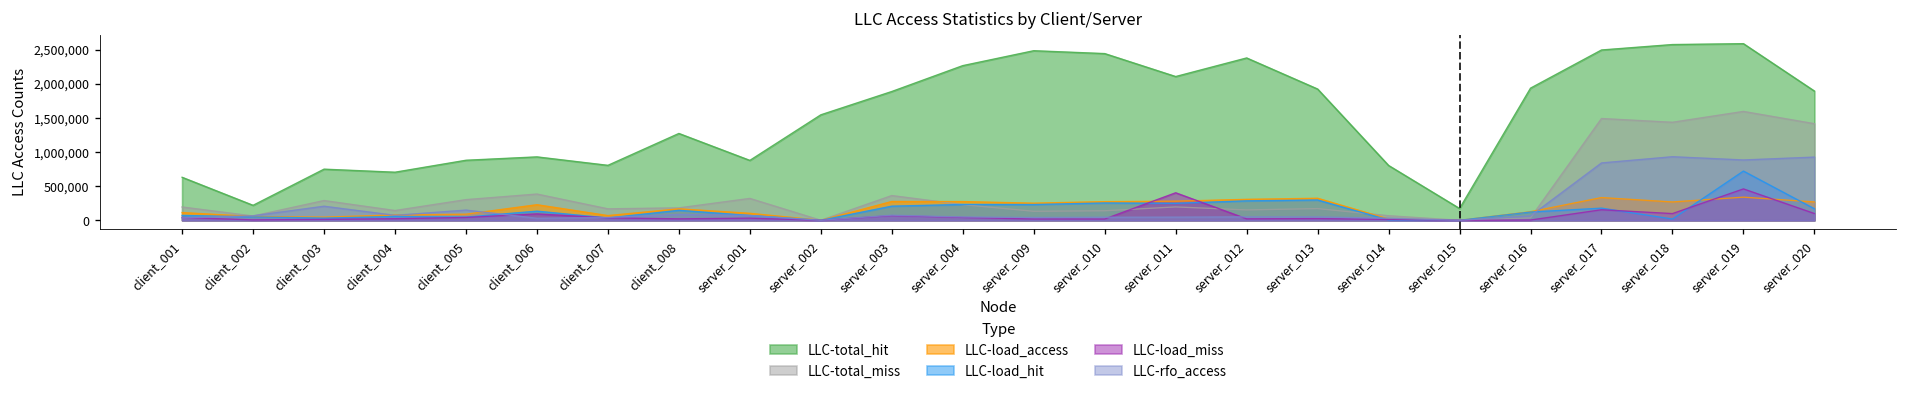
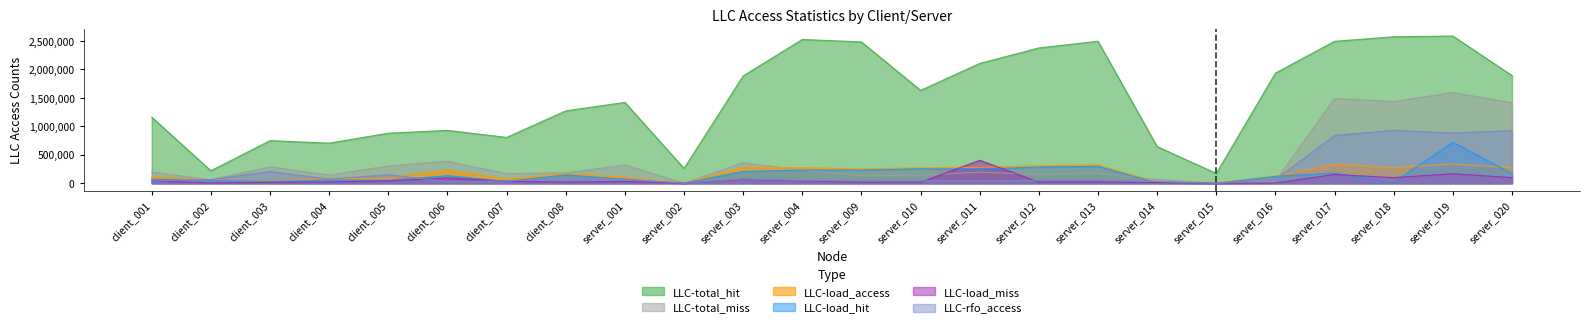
  {
    "LLC-total_hit": {
-     "client_001": "600,000",
+     "client_001": "1,200,000",
      "client_002": "200,000",
      "client_003": "700,000",
      "client_004": "700,000",
      "client_005": "900,000",
      "client_006": "900,000",
      "client_007": "800,000",
      "client_008": "1,300,000",
-     "server_001": "900,000",
-     "server_002": "1,500,000",
+     "server_001": "1,400,000",
+     "server_002": "300,000",
      "server_003": "1,900,000",
-     "server_004": "2,300,000",
+     "server_004": "2,500,000",
      "server_009": "2,500,000",
-     "server_010": "2,400,000",
+     "server_010": "1,600,000",
      "server_011": "2,100,000",
      "server_012": "2,400,000",
-     "server_013": "1,900,000",
-     "server_014": "800,000",
+     "server_013": "2,500,000",
+     "server_014": "600,000",
      "server_015": "200,000",
      "server_016": "1,900,000",
      "server_017": "2,500,000",
      "server_018": "2,600,000",
      "server_019": "2,600,000",
      "server_020": "1,900,000"
    },
    "LLC-load_access": {
      "client_006": "200,000",
      "server_003": "300,000",
      "server_017": "300,000",
      "server_018": "300,000",
      "server_019": "300,000",
      "server_020": "300,000"
    },
    "LLC-load_hit": {
      "server_003": "200,000",
      "server_018": "0",
      "server_019": "700,000",
      "server_020": "200,000"
    },
    "LLC-load_miss": {
      "client_008": "0",
      "server_011": "400,000",
      "server_018": "100,000",
-     "server_019": "500,000",
+     "server_019": "200,000",
      "server_020": "100,000"
    }
  }
